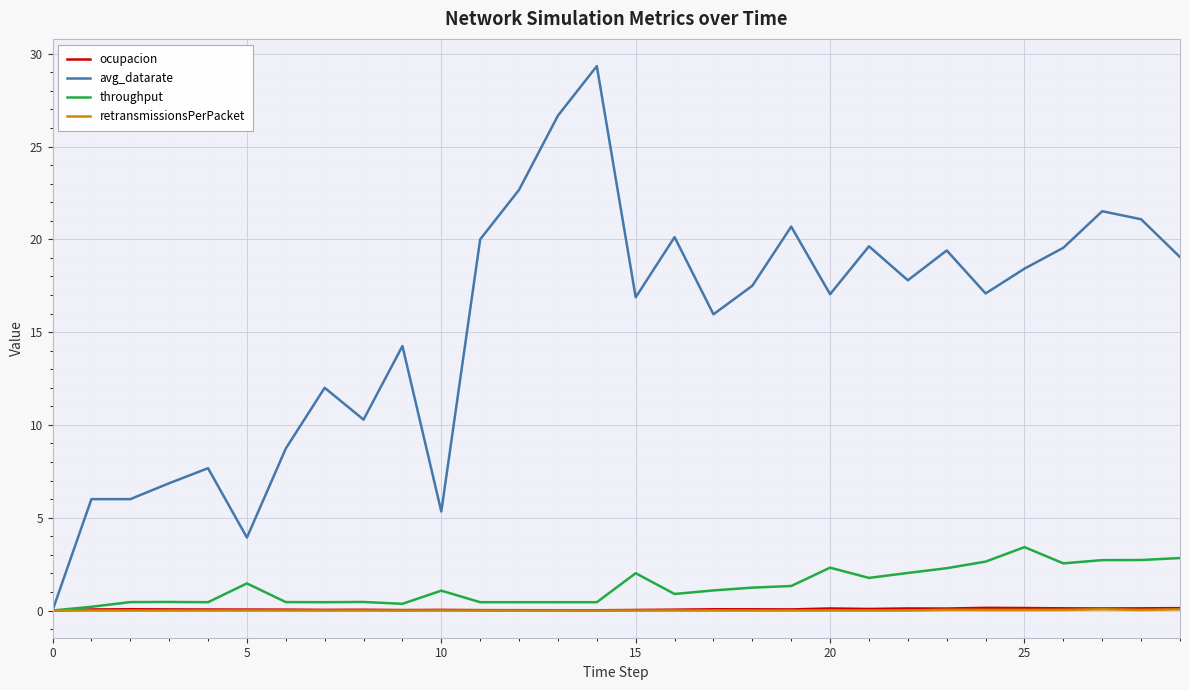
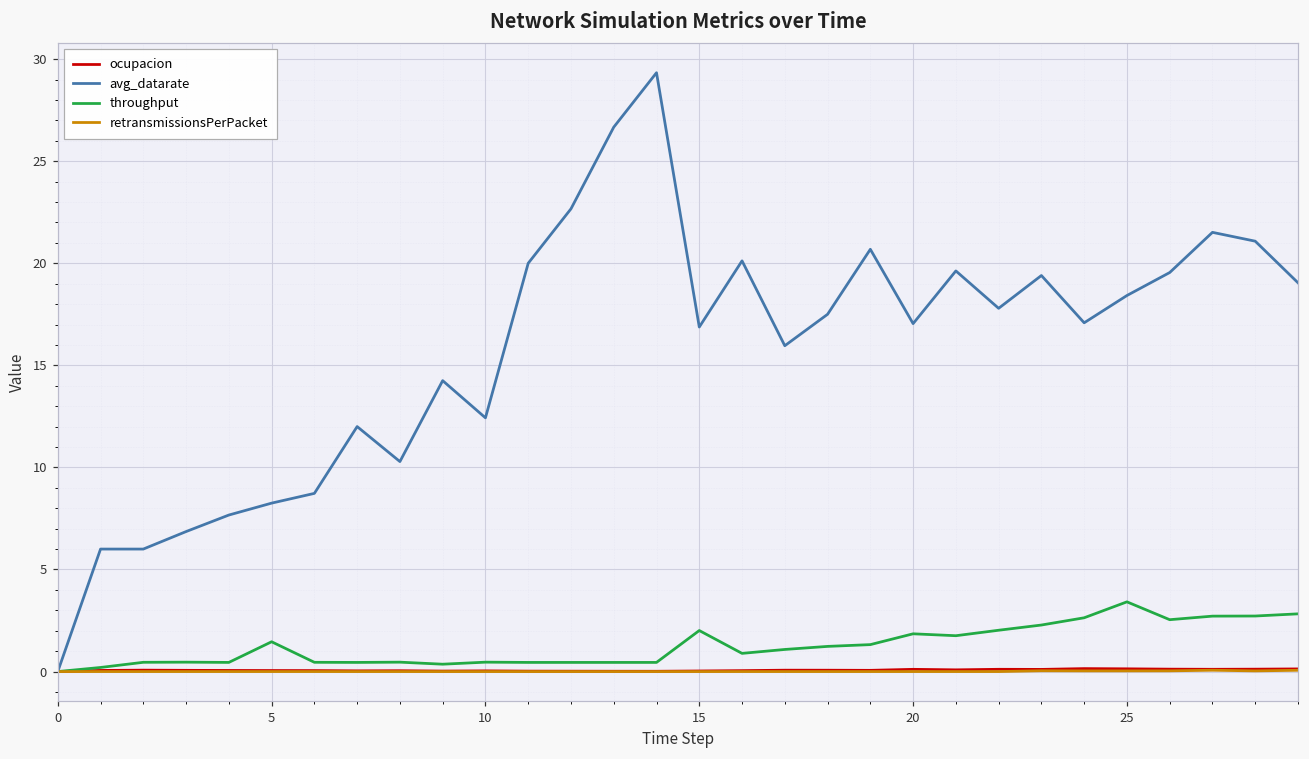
  {
    "avg_datarate": {
-     "5": 3.9,
-     "10": 5.3,
+     "5": 8.3,
+     "10": 12.4,
      "15": 16.9,
      "20": 17.0,
      "25": 18.4
    },
    "throughput": {
      "5": 1.5,
-     "10": 1.1,
+     "10": 0.5,
      "15": 2.0,
-     "20": 2.3,
+     "20": 1.8,
      "25": 3.4
    }
  }
